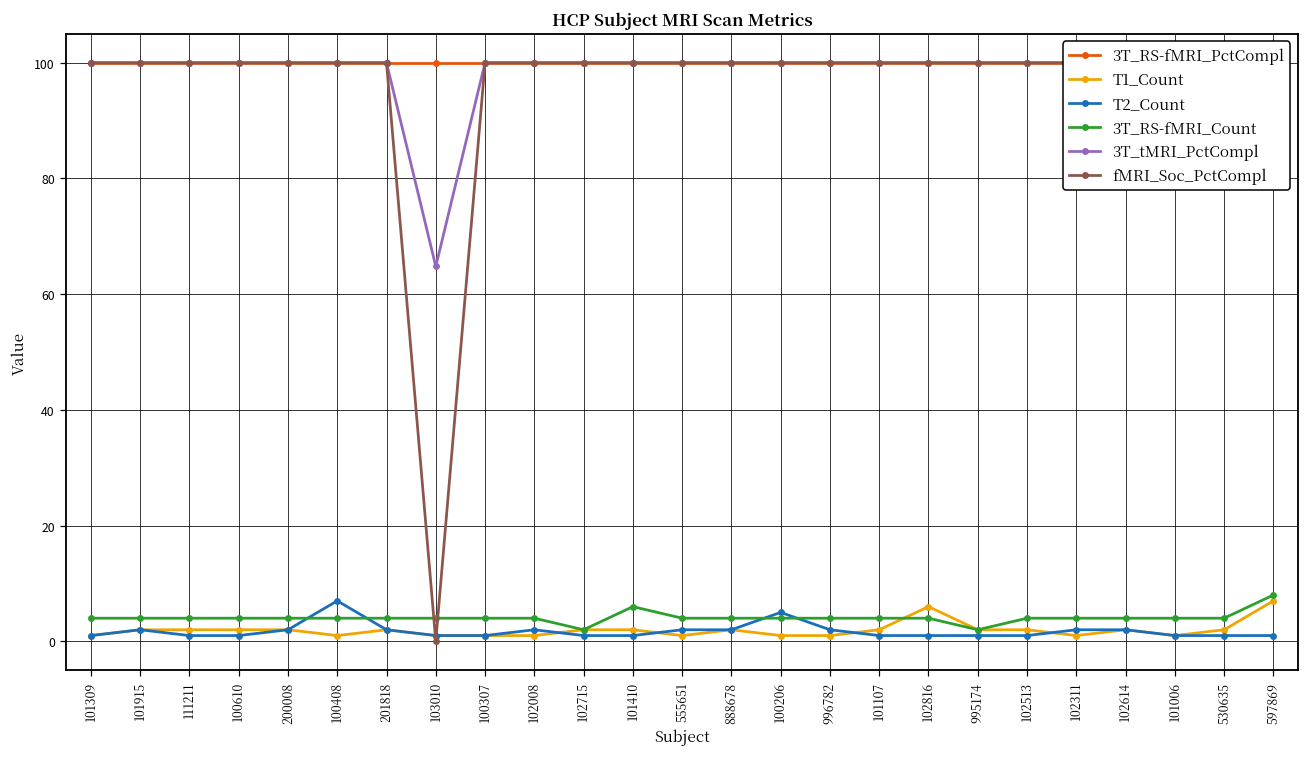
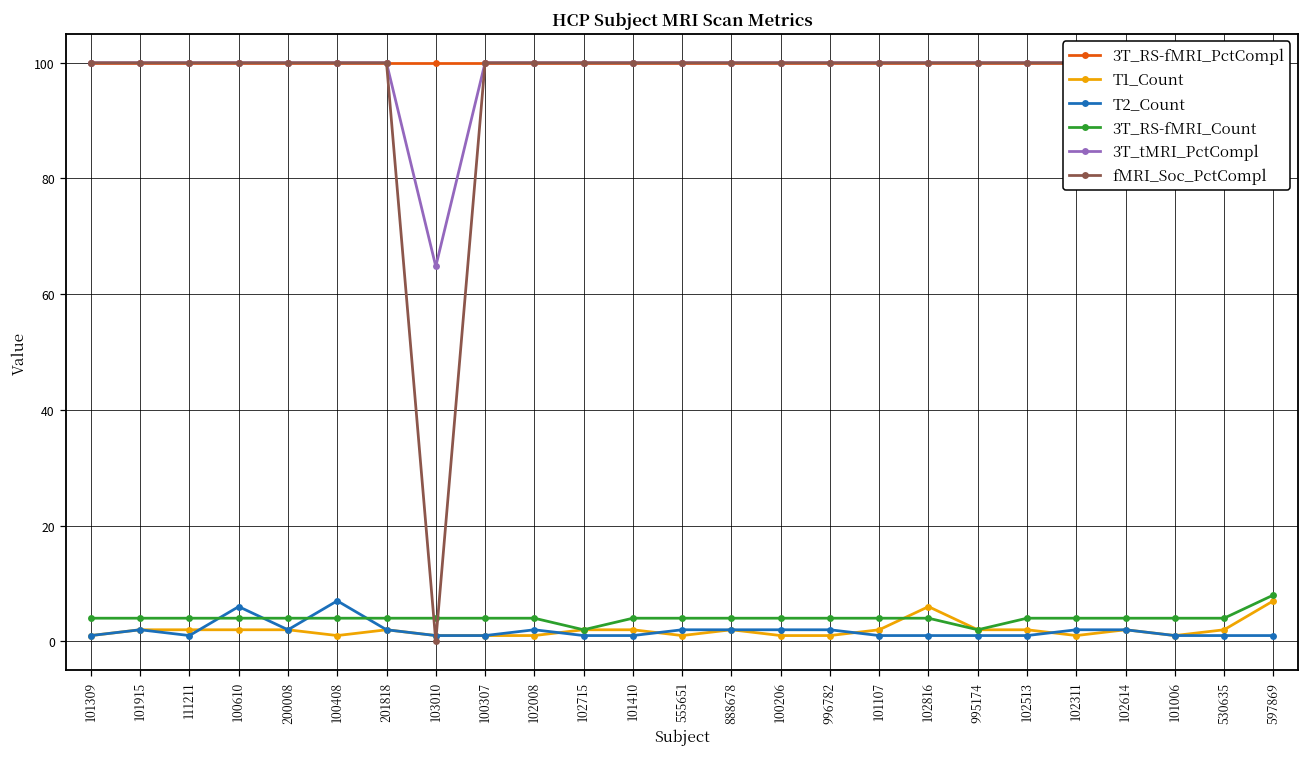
  {
    "3T_RS-fMRI_PctCompl": {
      "103010": 100
    },
    "T1_Count": {
      "111211": 2,
      "100610": 2,
      "100408": 1,
      "102008": 1,
      "101410": 2,
      "555651": 1,
      "100206": 1,
      "996782": 1,
      "101107": 2,
      "102816": 6,
      "102513": 2,
      "102311": 1,
      "530635": 2,
      "597869": 7
    },
    "T2_Count": {
      "111211": 1,
-     "100610": 1,
+     "100610": 6,
      "100408": 7,
      "102008": 2,
      "102715": 1,
      "101410": 1,
      "555651": 2,
-     "100206": 5,
+     "100206": 2,
      "996782": 2,
      "101107": 1,
      "102816": 1,
      "995174": 1,
      "102513": 1,
      "102311": 2,
      "530635": 1,
      "597869": 1
    },
    "3T_RS-fMRI_Count": {
      "101309": 4,
      "101915": 4,
      "111211": 4,
      "100610": 4,
      "200008": 4,
      "100408": 4,
      "201818": 4,
      "103010": 4,
      "100307": 4,
      "102008": 4,
-     "101410": 6,
+     "101410": 4,
      "555651": 4,
      "888678": 4,
      "100206": 4,
      "996782": 4,
      "101107": 4,
      "102816": 4,
      "102513": 4,
      "102311": 4,
      "102614": 4,
      "101006": 4,
      "530635": 4,
      "597869": 8
    },
    "3T_tMRI_PctCompl": {
      "103010": 65
    },
    "fMRI_Soc_PctCompl": {
      "103010": 0
    }
  }
